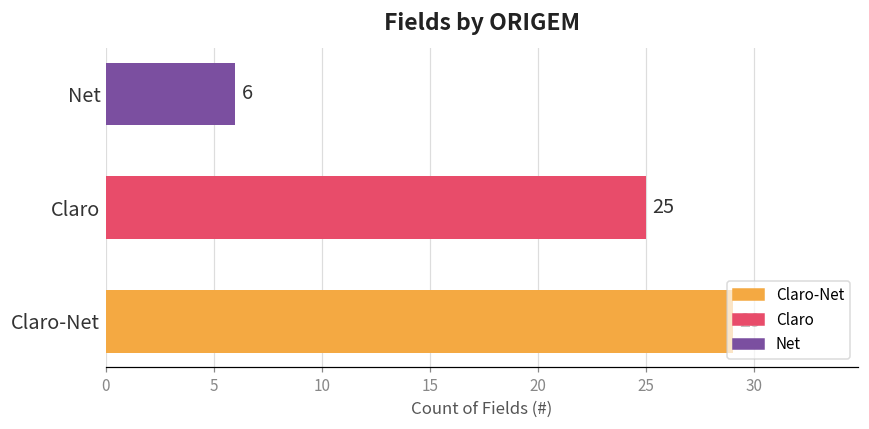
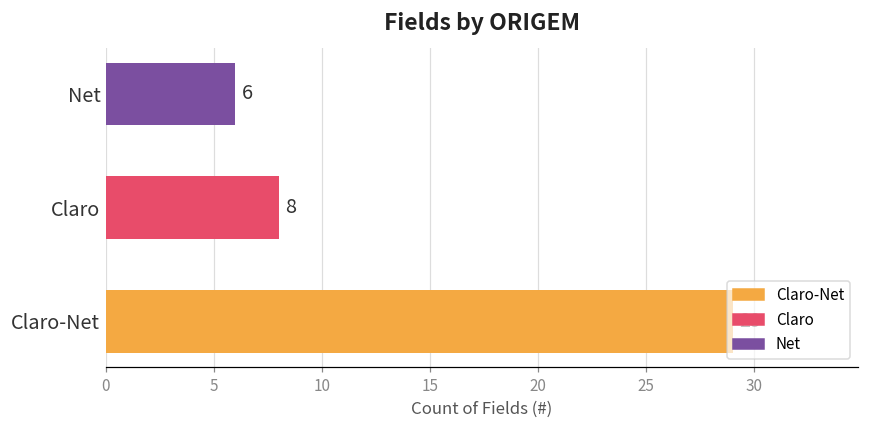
  {
    "Net": 6,
-   "Claro": 25
+   "Claro": 8
  }
